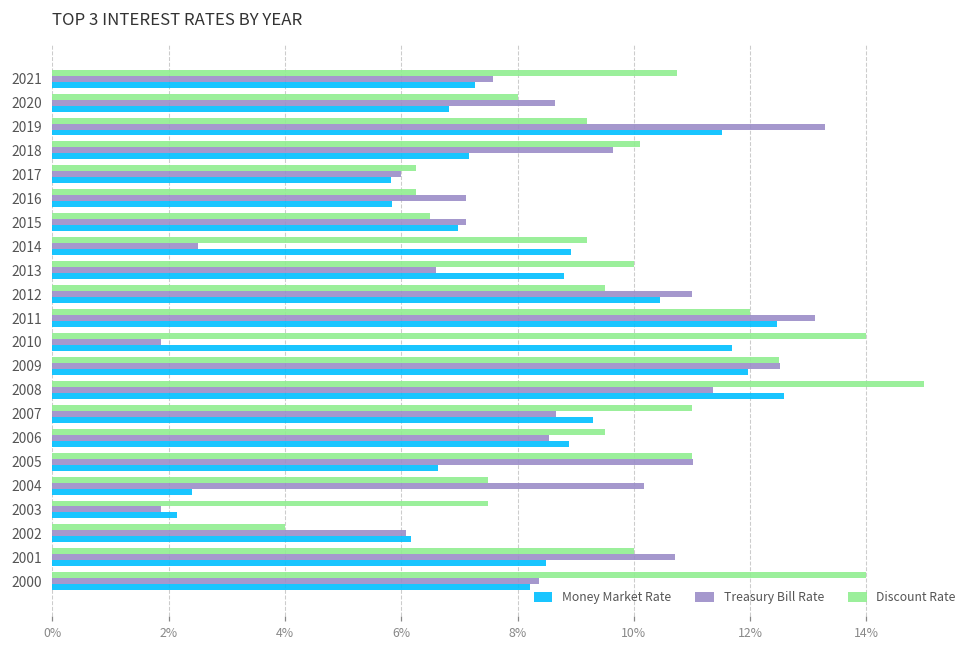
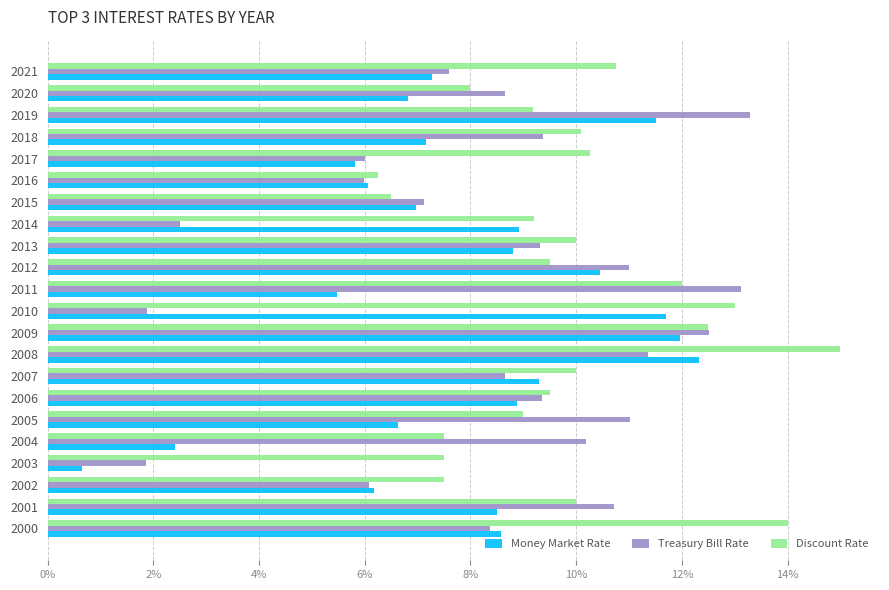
  {
    "Money Market Rate": {
      "2021": "7.3%",
      "2020": "6.8%",
      "2019": "11.5%",
      "2018": "7.2%",
      "2017": "5.8%",
-     "2016": "5.8%",
+     "2016": "6.1%",
      "2015": "7.0%",
      "2014": "8.9%",
      "2013": "8.8%",
      "2012": "10.5%",
-     "2011": "12.5%",
+     "2011": "5.5%",
      "2010": "11.7%",
      "2009": "12.0%",
-     "2008": "12.6%",
+     "2008": "12.3%",
      "2007": "9.3%",
      "2006": "8.9%",
      "2005": "6.6%",
      "2004": "2.4%",
-     "2003": "2.1%",
+     "2003": "0.7%",
      "2002": "6.2%",
      "2001": "8.5%",
-     "2000": "8.2%"
+     "2000": "8.6%"
    },
    "Treasury Bill Rate": {
      "2021": "7.6%",
      "2020": "8.6%",
      "2019": "13.3%",
-     "2018": "9.6%",
+     "2018": "9.4%",
      "2017": "6.0%",
-     "2016": "7.1%",
+     "2016": "6.0%",
      "2015": "7.1%",
      "2014": "2.5%",
-     "2013": "6.6%",
+     "2013": "9.3%",
      "2012": "11.0%",
      "2011": "13.1%",
      "2010": "1.9%",
      "2009": "12.5%",
      "2008": "11.4%",
      "2007": "8.7%",
-     "2006": "8.5%",
+     "2006": "9.4%",
      "2005": "11.0%",
      "2004": "10.2%",
      "2003": "1.9%",
      "2002": "6.1%",
      "2001": "10.7%",
      "2000": "8.4%"
    },
    "Discount Rate": {
      "2021": "10.8%",
      "2020": "8.0%",
      "2019": "9.2%",
      "2018": "10.1%",
-     "2017": "6.3%",
+     "2017": "10.3%",
      "2016": "6.3%",
      "2015": "6.5%",
      "2014": "9.2%",
      "2013": "10.0%",
      "2012": "9.5%",
      "2011": "12.0%",
-     "2010": "14%",
+     "2010": "13%",
      "2009": "12.5%",
      "2008": "15.0%",
-     "2007": "11%",
+     "2007": "10%",
      "2006": "9.5%",
-     "2005": "11%",
+     "2005": "9%",
      "2004": "7.5%",
      "2003": "7.5%",
-     "2002": "4.0%",
+     "2002": "7.5%",
      "2001": "10.0%",
      "2000": "14.0%"
    }
  }
